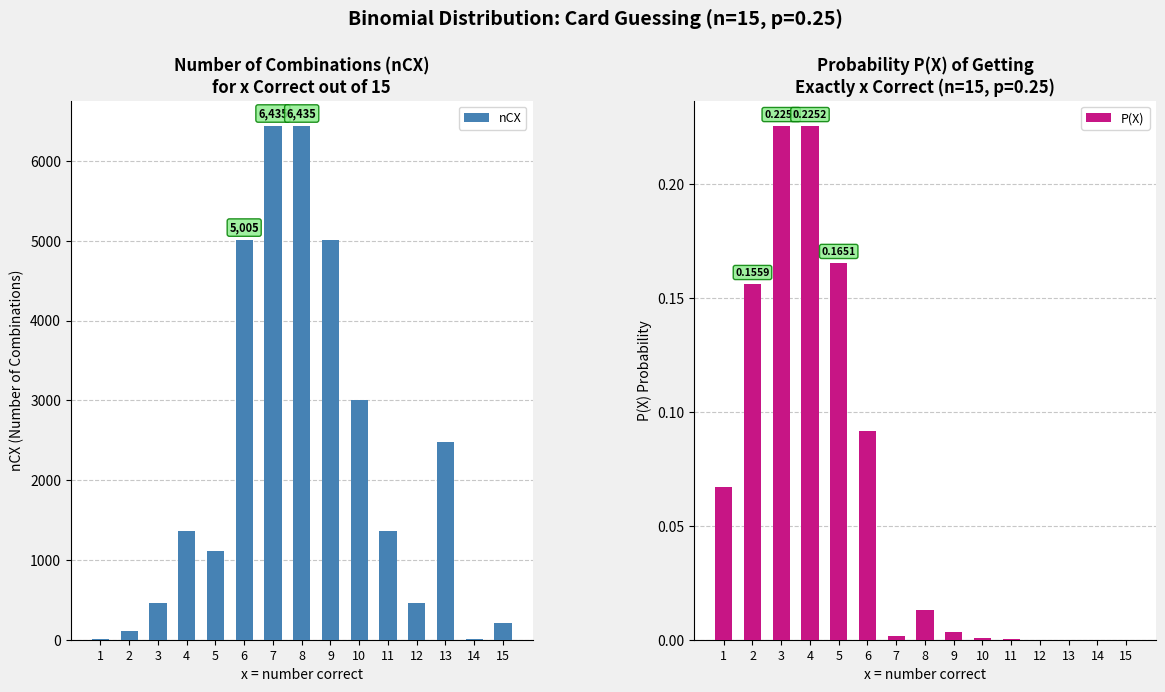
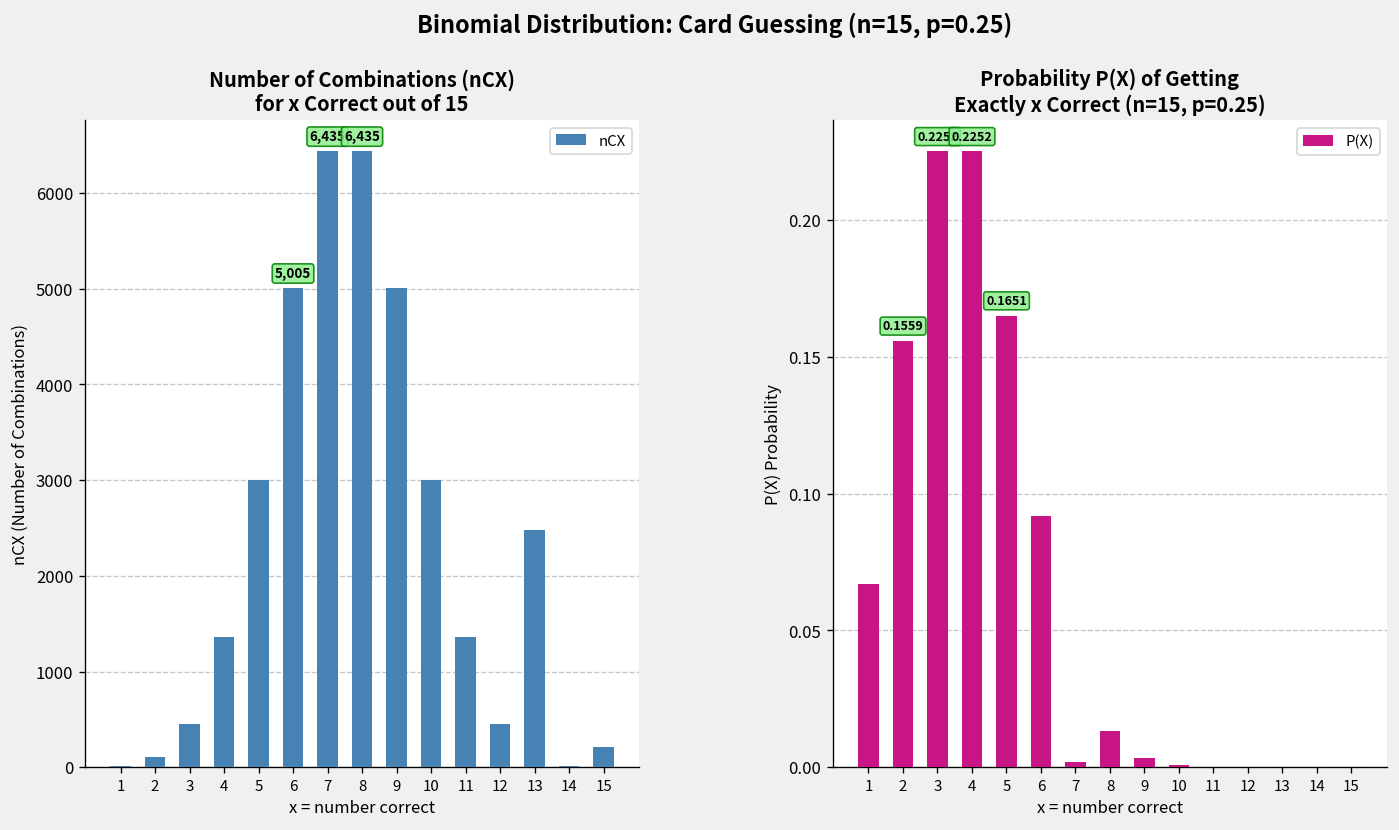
  {
    "Number of Combinations (nCX) for x Correct out of 15": {
      "2": 100,
      "3": 500,
      "4": 1400,
-     "5": 1100,
+     "5": 3000,
      "9": 5000,
      "10": 3000,
      "11": 1400,
      "12": 500,
      "13": 2500,
      "15": 200
    },
    "Probability P(X) of Getting Exactly x Correct (n=15, p=0.25)": {
      "1": 0.067,
      "6": 0.092,
      "7": 0.002,
      "8": 0.013,
      "9": 0.003
    }
  }
